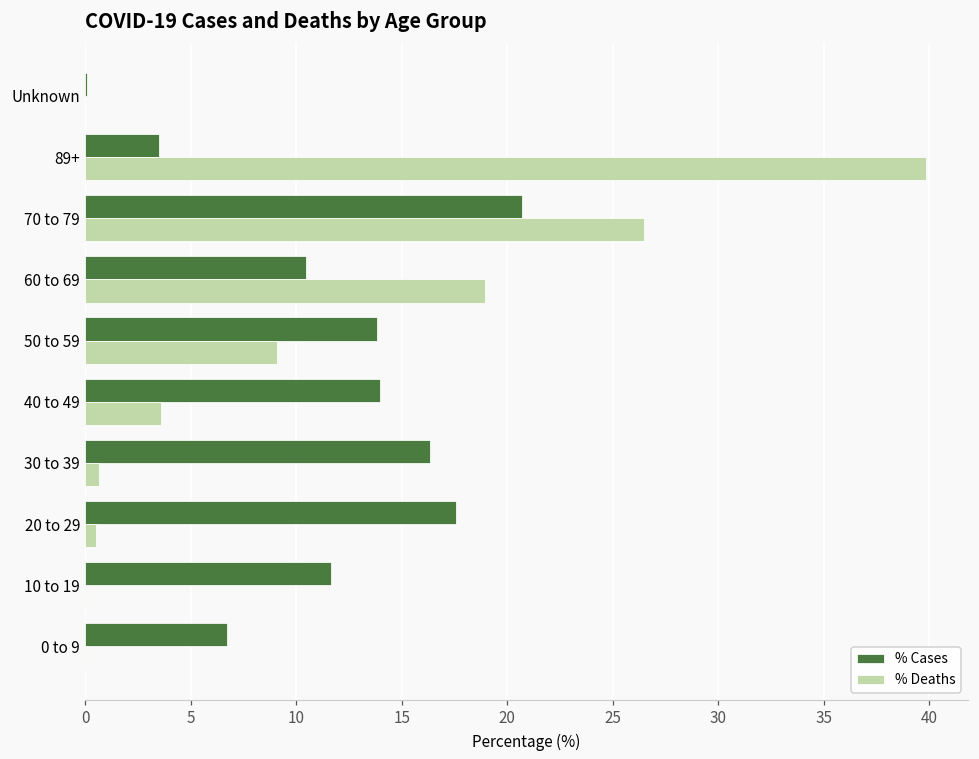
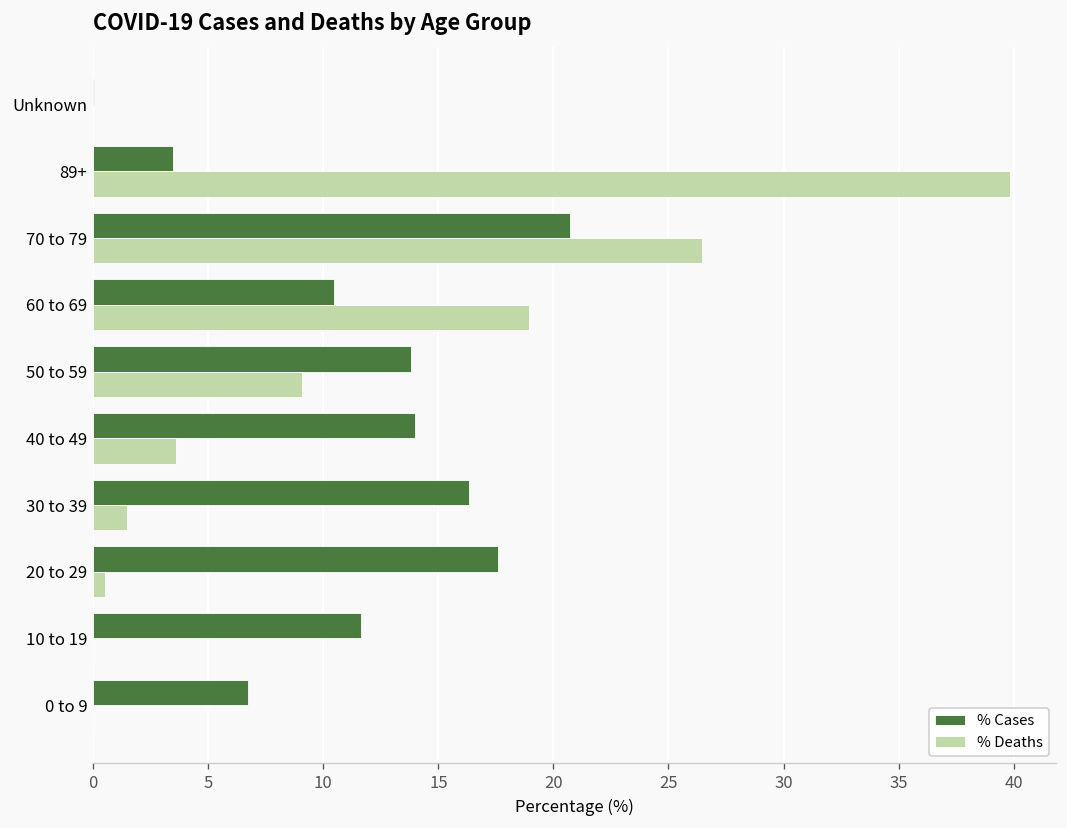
  {
    "% Cases": {
      "89+": 3.5,
      "70 to 79": 20.7,
      "60 to 69": 10.5,
      "50 to 59": 13.8,
      "40 to 49": 14.0,
      "30 to 39": 16.3,
      "20 to 29": 17.6,
      "10 to 19": 11.7,
      "0 to 9": 6.7
    },
    "% Deaths": {
      "Unknown": 0.0,
      "89+": 39.8,
      "70 to 79": 26.5,
      "60 to 69": 19.0,
      "50 to 59": 9.1,
      "40 to 49": 3.6,
-     "30 to 39": 0.6,
+     "30 to 39": 1.5,
      "20 to 29": 0.5
    }
  }
